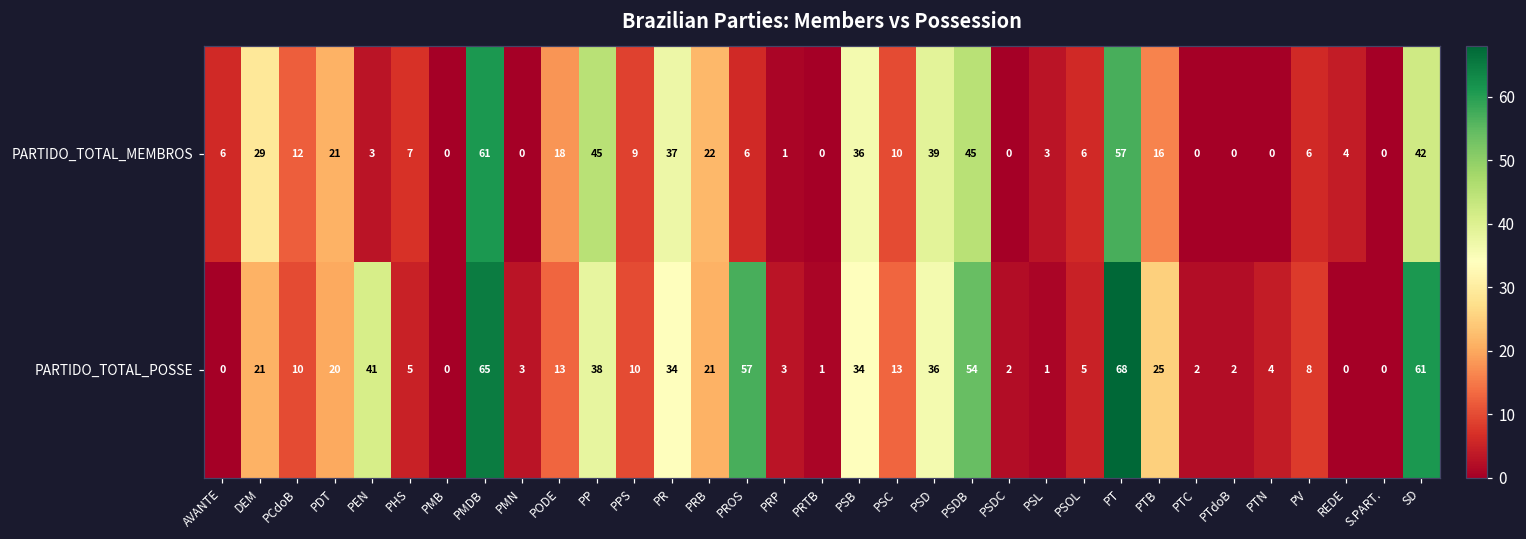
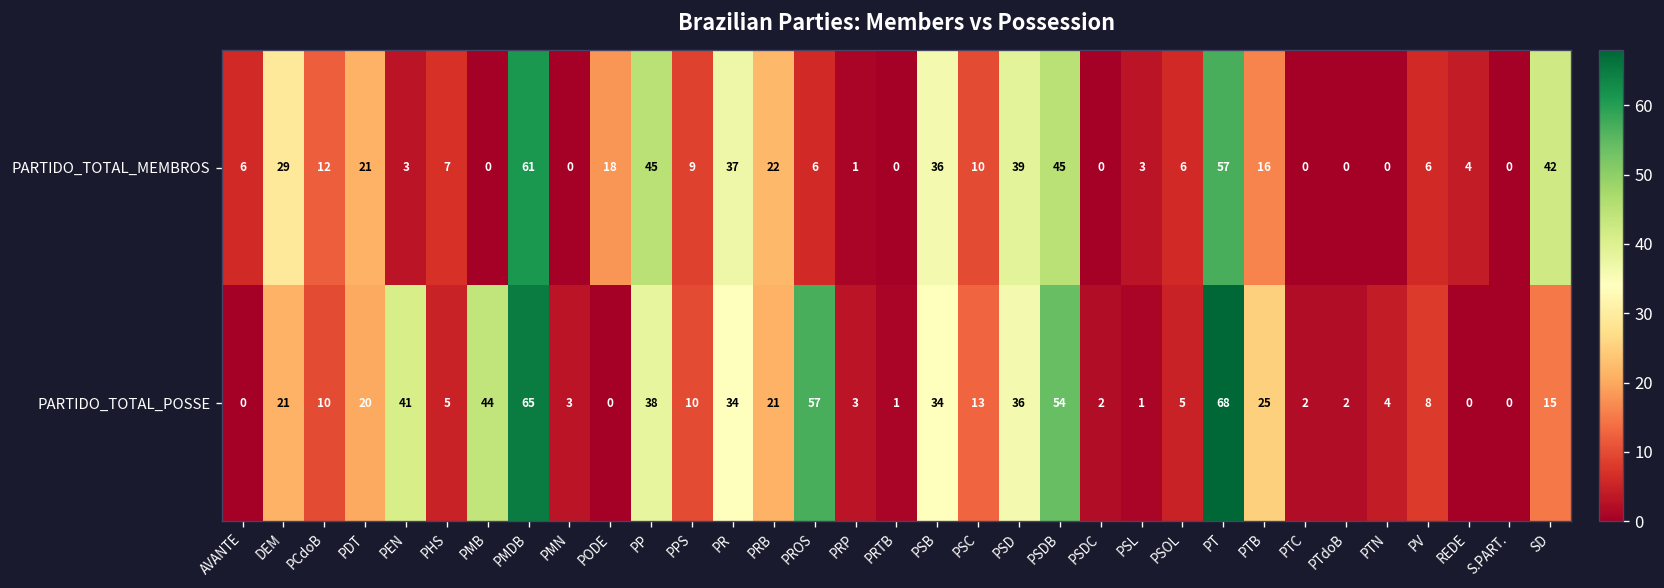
  {
    "PARTIDO_TOTAL_MEMBROS": {
      "AVANTE": 6,
      "DEM": 29,
      "PCdoB": 12,
      "PDT": 21,
      "PEN": 3,
      "PHS": 7,
      "PMB": 0,
      "PMDB": 61,
      "PMN": 0,
      "PODE": 18,
      "PP": 45,
      "PPS": 9,
      "PR": 37,
      "PRB": 22,
      "PROS": 6,
      "PRP": 1,
      "PRTB": 0,
      "PSB": 36,
      "PSC": 10,
      "PSD": 39,
      "PSDB": 45,
      "PSDC": 0,
      "PSL": 3,
      "PSOL": 6,
      "PT": 57,
      "PTB": 16,
      "PTC": 0,
      "PTdoB": 0,
      "PTN": 0,
      "PV": 6,
      "REDE": 4,
      "S.PART.": 0,
      "SD": 42
    },
    "PARTIDO_TOTAL_POSSE": {
      "AVANTE": 0,
      "DEM": 21,
      "PCdoB": 10,
      "PDT": 20,
      "PEN": 41,
      "PHS": 5,
-     "PMB": 0,
+     "PMB": 44,
      "PMDB": 65,
      "PMN": 3,
-     "PODE": 13,
+     "PODE": 0,
      "PP": 38,
      "PPS": 10,
      "PR": 34,
      "PRB": 21,
      "PROS": 57,
      "PRP": 3,
      "PRTB": 1,
      "PSB": 34,
      "PSC": 13,
      "PSD": 36,
      "PSDB": 54,
      "PSDC": 2,
      "PSL": 1,
      "PSOL": 5,
      "PT": 68,
      "PTB": 25,
      "PTC": 2,
      "PTdoB": 2,
      "PTN": 4,
      "PV": 8,
      "REDE": 0,
      "S.PART.": 0,
-     "SD": 61
+     "SD": 15
    }
  }
